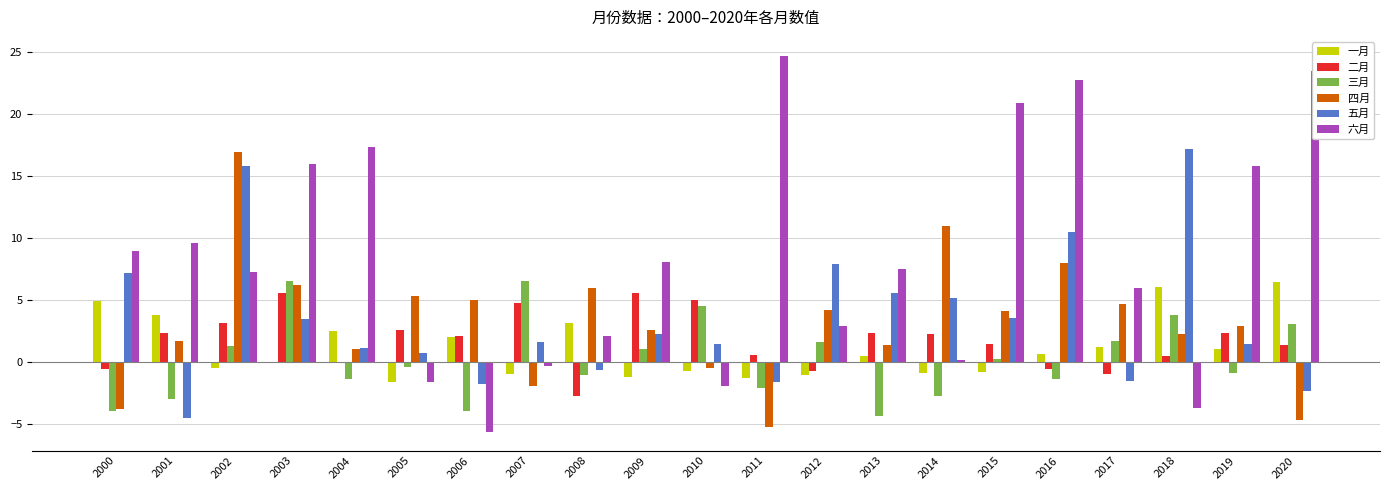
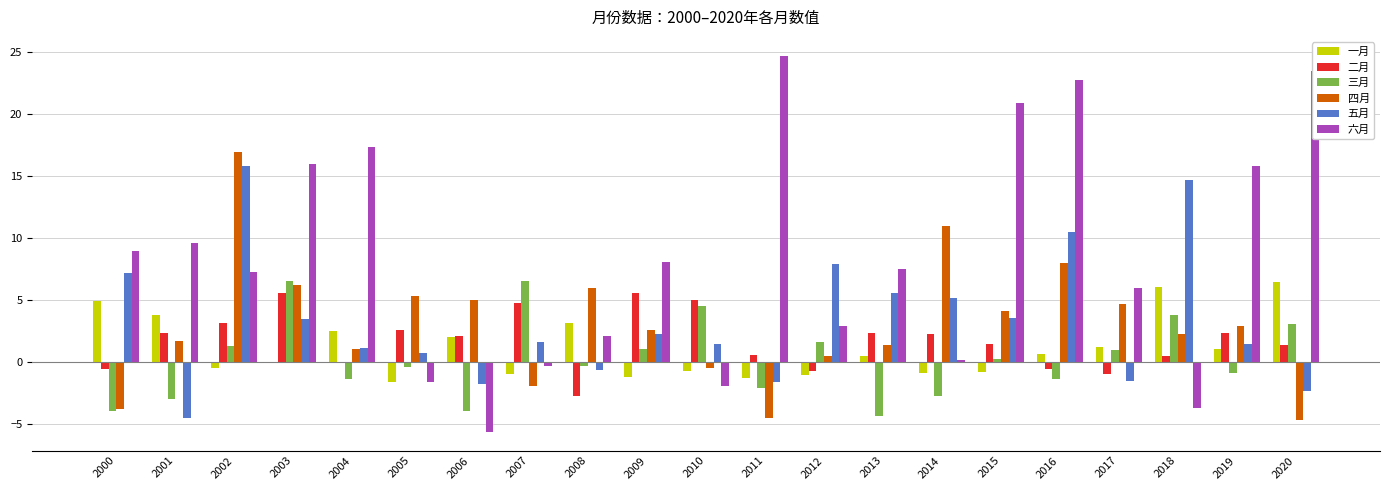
  {
    "一月": {
      "2000": 4.9,
      "2001": 3.8,
      "2002": -0.5,
      "2004": 2.5,
      "2005": -1.6,
      "2006": 2.0,
      "2007": -1.0,
      "2008": 3.1,
      "2009": -1.2,
      "2010": -0.8,
      "2011": -1.3,
      "2012": -1.1,
      "2013": 0.5,
      "2014": -0.9,
      "2015": -0.8,
      "2016": 0.6,
      "2017": 1.2,
      "2018": 6.0,
      "2019": 1.0,
      "2020": 6.4
    },
    "二月": {
      "2000": -0.6,
      "2001": 2.3,
      "2002": 3.1,
      "2003": 5.5,
      "2005": 2.5,
      "2006": 2.1,
      "2007": 4.7,
      "2008": -2.8,
      "2009": 5.6,
      "2010": 5.0,
      "2011": 0.5,
      "2012": -0.7,
      "2013": 2.3,
      "2014": 2.3,
      "2015": 1.4,
      "2016": -0.6,
      "2017": -1.0,
      "2018": 0.5,
      "2019": 2.3,
      "2020": 1.4
    },
    "三月": {
      "2000": -3.9,
      "2001": -3.0,
      "2002": 1.3,
      "2003": 6.5,
      "2004": -1.4,
      "2005": -0.4,
      "2006": -4.0,
      "2007": 6.5,
-     "2008": -1.1,
+     "2008": -0.4,
      "2009": 1.0,
      "2010": 4.5,
      "2011": -2.1,
      "2012": 1.6,
      "2013": -4.4,
      "2014": -2.8,
      "2015": 0.2,
      "2016": -1.4,
-     "2017": 1.6,
+     "2017": 1.0,
      "2018": 3.8,
      "2019": -0.9,
      "2020": 3.0
    },
    "四月": {
      "2000": -3.9,
      "2001": 1.7,
      "2002": 17.0,
      "2003": 6.2,
      "2004": 1.0,
      "2005": 5.3,
      "2006": 5.0,
      "2007": -2.0,
      "2008": 5.9,
      "2009": 2.6,
      "2010": -0.5,
-     "2011": -5.3,
-     "2012": 4.2,
+     "2011": -4.6,
+     "2012": 0.5,
      "2013": 1.3,
      "2014": 10.9,
      "2015": 4.1,
      "2016": 7.9,
      "2017": 4.7,
      "2018": 2.3,
      "2019": 2.9,
      "2020": -4.7
    },
    "五月": {
      "2000": 7.2,
      "2001": -4.5,
      "2002": 15.8,
      "2003": 3.5,
      "2004": 1.1,
      "2005": 0.7,
      "2006": -1.8,
      "2007": 1.6,
      "2008": -0.7,
      "2009": 2.3,
      "2010": 1.4,
      "2011": -1.6,
      "2012": 7.9,
      "2013": 5.6,
      "2014": 5.1,
      "2015": 3.5,
      "2016": 10.5,
      "2017": -1.5,
-     "2018": 17.2,
+     "2018": 14.7,
      "2019": 1.5,
      "2020": -2.4
    },
    "六月": {
      "2000": 8.9,
      "2001": 9.6,
      "2002": 7.2,
      "2003": 16.0,
      "2004": 17.3,
      "2005": -1.6,
      "2006": -5.7,
      "2007": -0.3,
      "2008": 2.1,
      "2009": 8.1,
      "2010": -2.0,
      "2011": 24.7,
      "2012": 2.8,
      "2013": 7.4,
      "2015": 20.9,
      "2016": 22.7,
      "2017": 5.9,
      "2018": -3.8,
      "2019": 15.8
    }
  }
